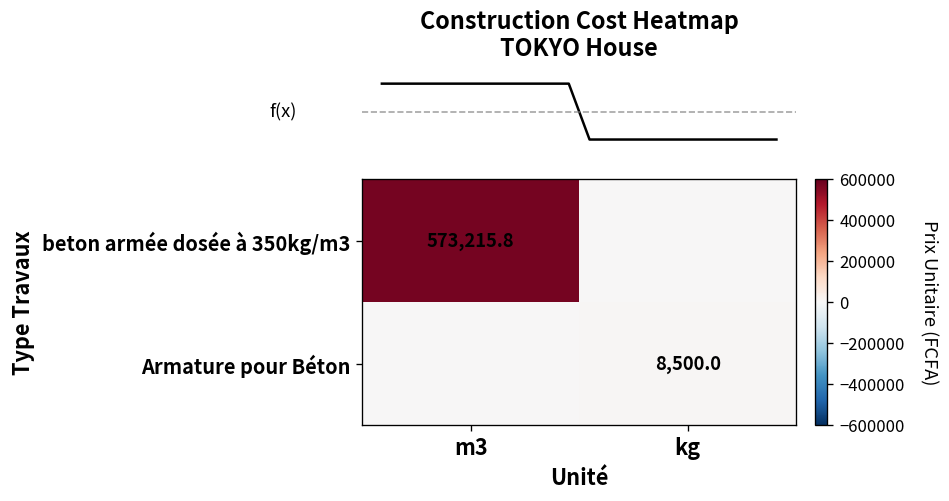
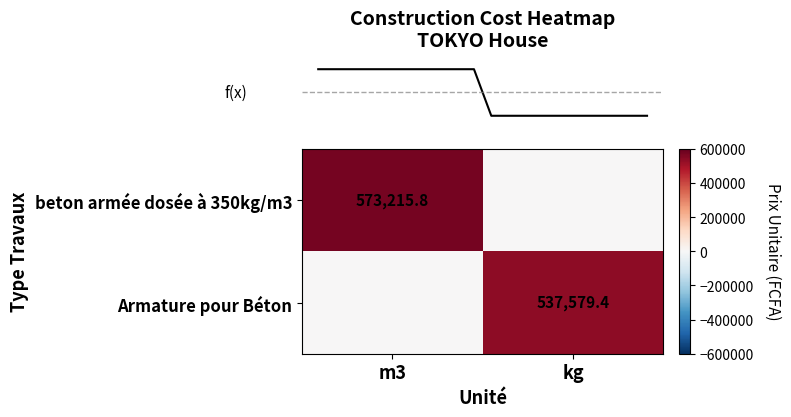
  {
    "beton armée dosée à 350kg/m3": {
      "m3": "573,215.8"
    },
    "Armature pour Béton": {
-     "kg": "8,500.0"
+     "kg": "537,579.4"
    }
  }
